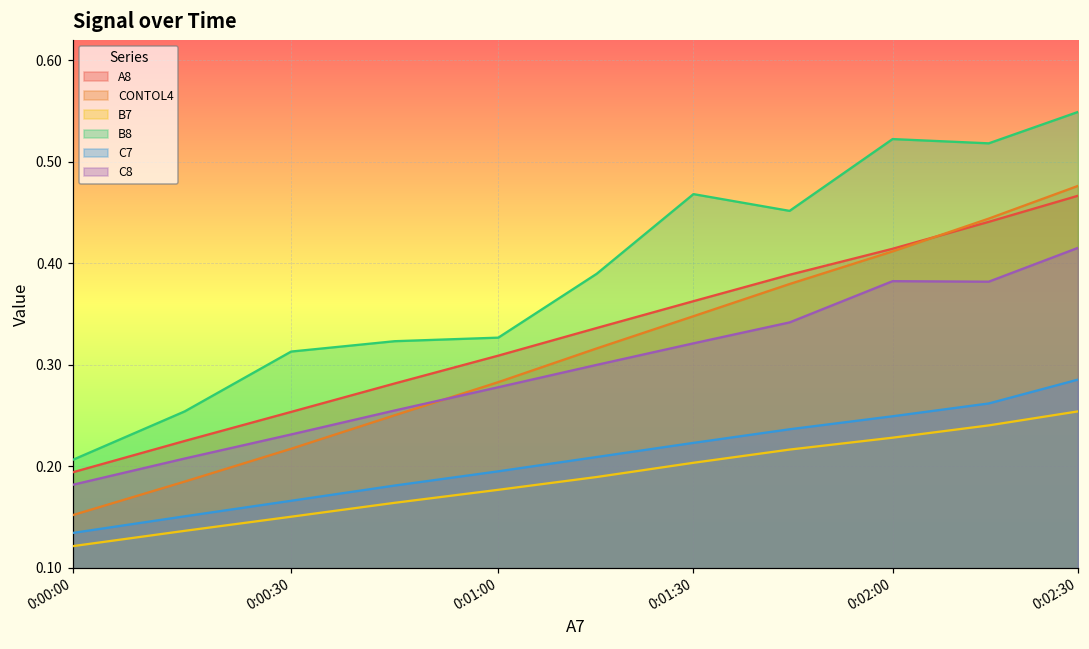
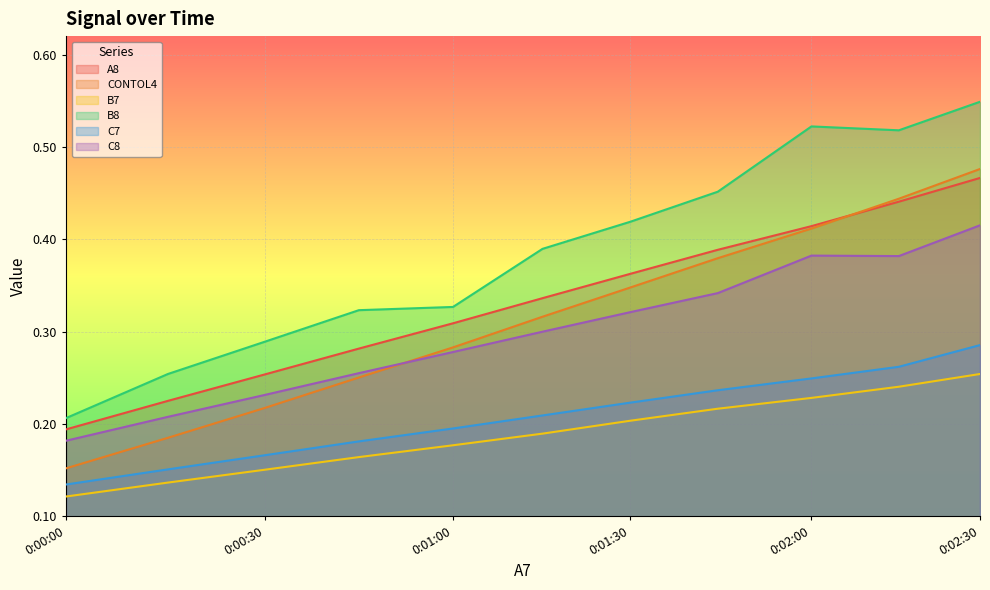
  {
    "B8": {
      "0:00:00": 0.21,
-     "0:00:30": 0.31,
+     "0:00:30": 0.29,
      "0:01:00": 0.33,
-     "0:01:30": 0.47,
+     "0:01:30": 0.42,
      "0:02:00": 0.52,
      "0:02:30": 0.55
    },
    "C7": {
      "0:00:00": 0.13,
      "0:00:30": 0.17,
      "0:01:00": 0.20,
      "0:01:30": 0.22,
      "0:02:00": 0.25,
      "0:02:30": 0.29
    },
    "C8": {
      "0:00:00": 0.18,
      "0:00:30": 0.23,
      "0:01:00": 0.28,
      "0:01:30": 0.32,
      "0:02:00": 0.38,
      "0:02:30": 0.42
    }
  }
